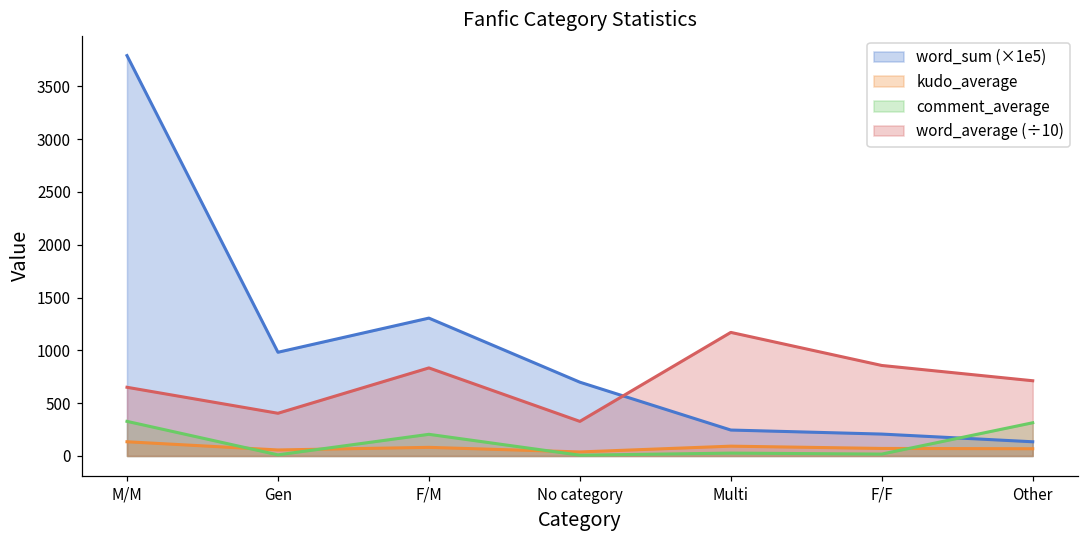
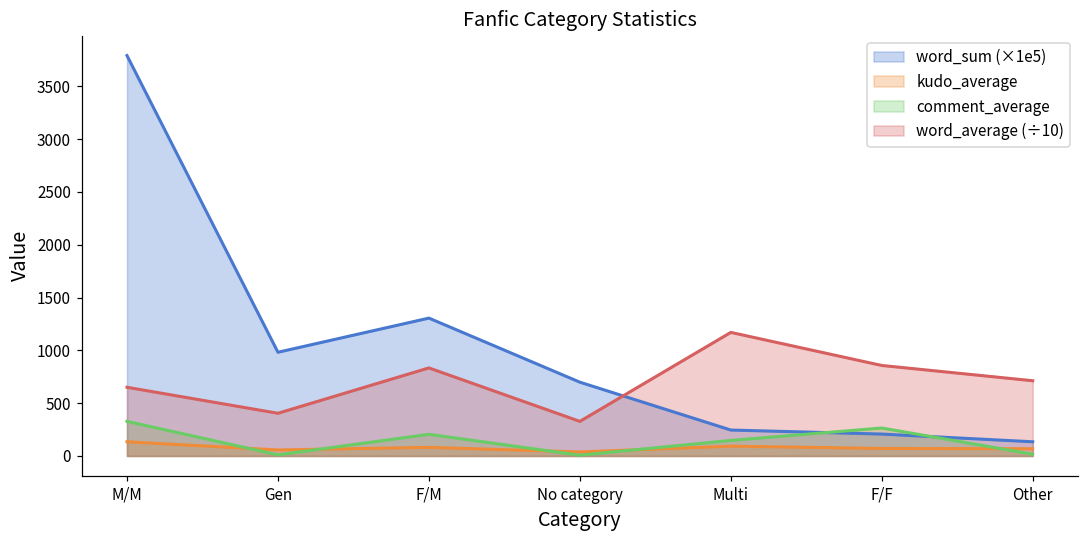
  {
    "word_sum (×1e5)": {
      "M/M": 3800,
      "Gen": 1000,
      "F/M": 1300,
      "No category": 700,
      "Multi": 200,
      "F/F": 200,
      "Other": 100
    },
    "comment_average": {
      "M/M": 300,
      "Gen": 0,
      "F/M": 200,
      "No category": 0,
-     "Multi": 0,
-     "F/F": 0,
-     "Other": 300
+     "Multi": 100,
+     "F/F": 300,
+     "Other": 0
    }
  }
